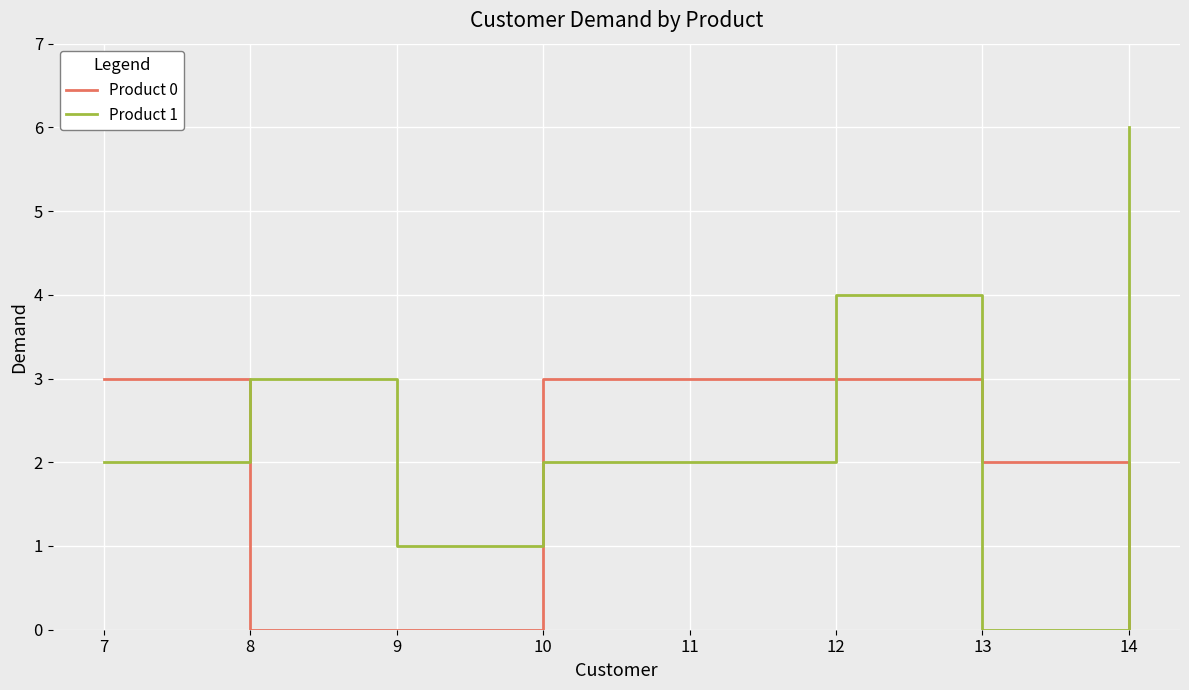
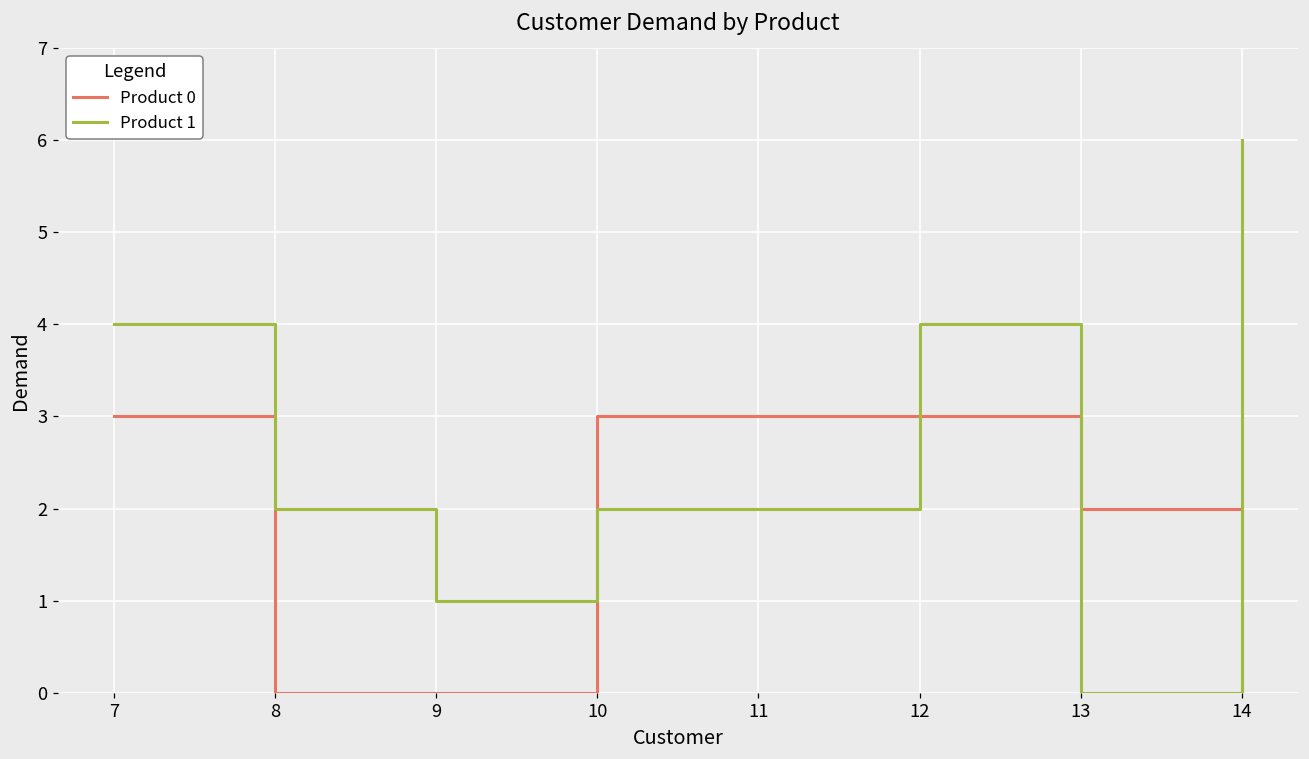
  {
    "Product 0": {
      "7": 3,
      "8": 0,
      "9": 0,
      "10": 3,
      "11": 3,
      "12": 3,
      "13": 2,
      "14": 0
    },
    "Product 1": {
-     "7": 2,
-     "8": 3,
+     "7": 4,
+     "8": 2,
      "9": 1,
      "10": 2,
      "11": 2,
      "12": 4,
      "13": 0,
      "14": 6
    }
  }
